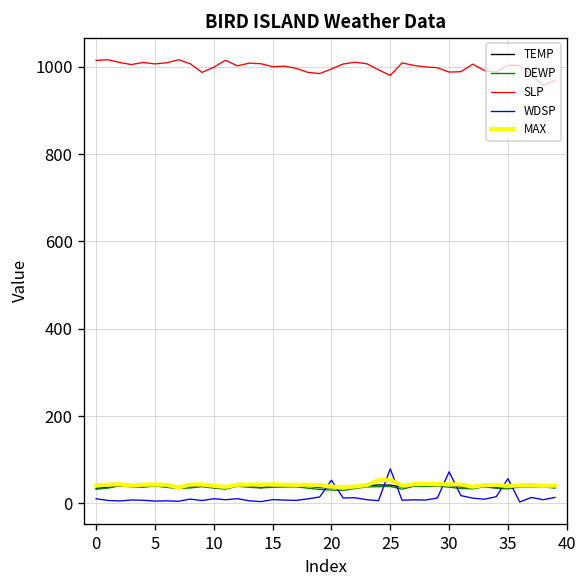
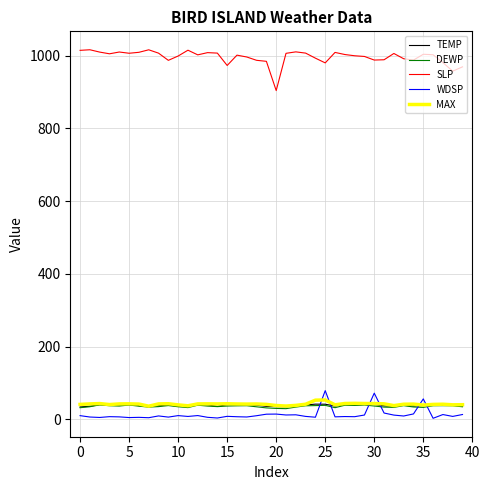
  {
    "SLP": {
      "0": 1010,
      "5": 1010,
      "10": 1000,
-     "15": 1000,
-     "20": 1000,
+     "15": 970,
+     "20": 900,
      "25": 980,
      "30": 990
    },
    "WDSP": {
      "0": 10,
      "5": 10,
      "10": 10,
      "15": 10,
-     "20": 50,
+     "20": 10,
      "25": 80,
      "30": 70,
      "35": 60
    },
    "MAX": {
      "0": 40,
      "25": 50
    }
  }
